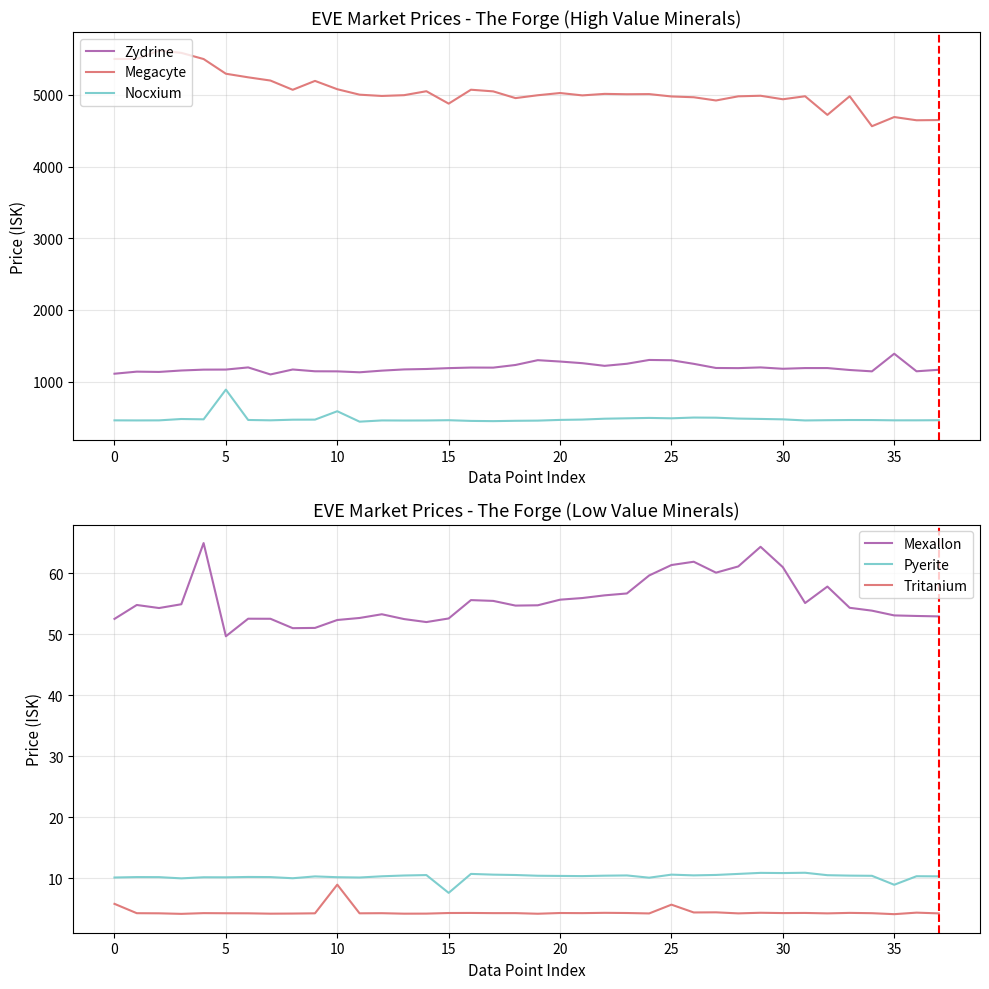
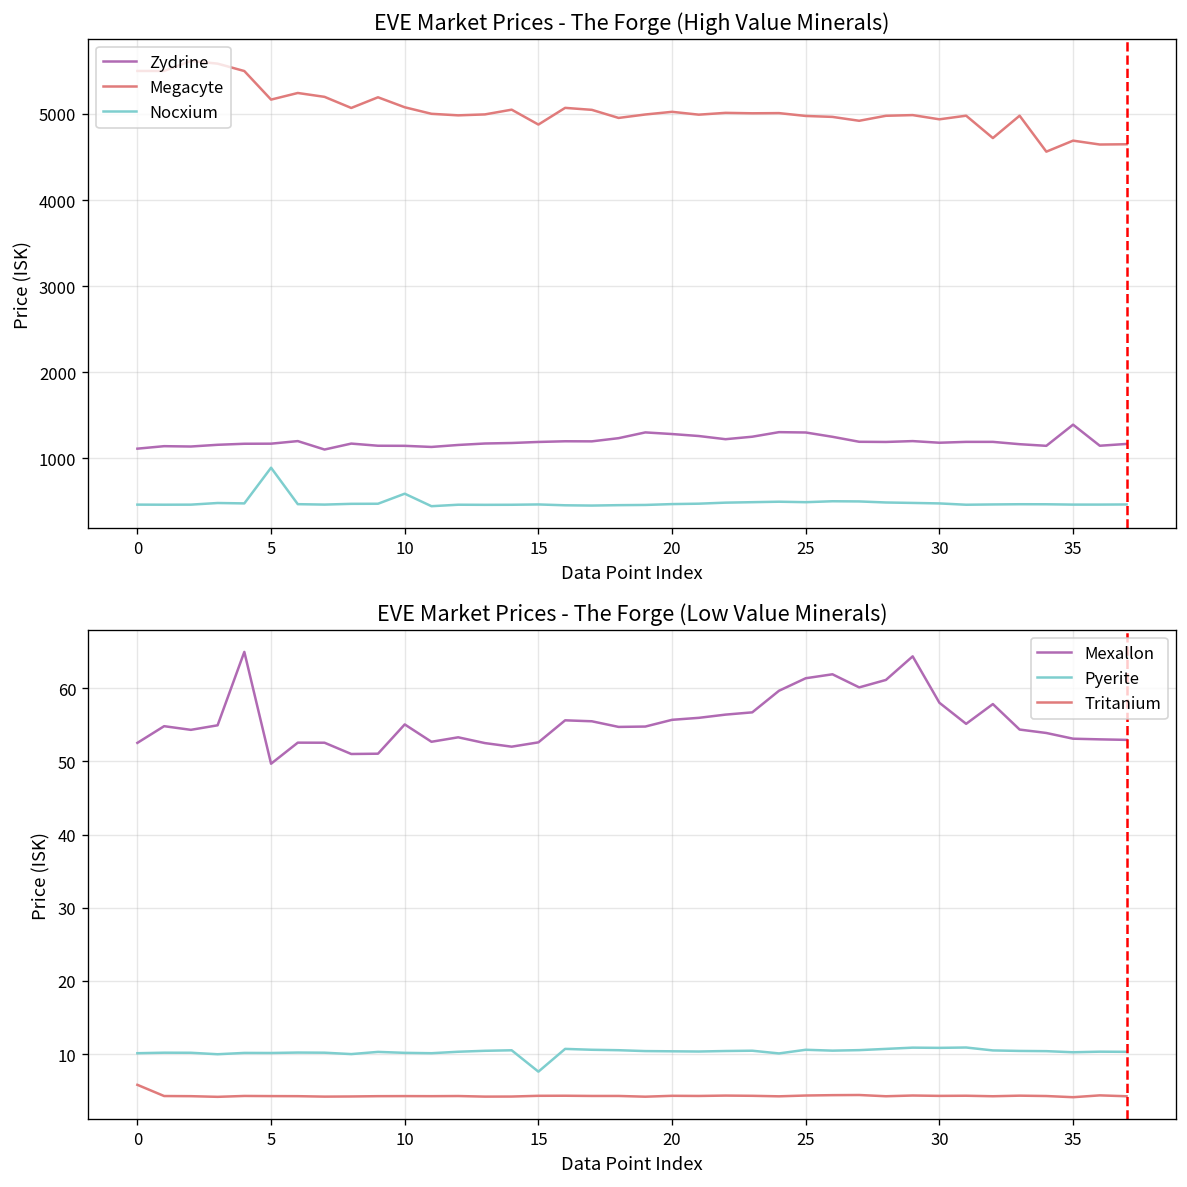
  {
    "EVE Market Prices - The Forge (High Value Minerals)": {
      "Zydrine": {
        "0": 1100,
        "5": 1200,
        "10": 1100,
        "15": 1200,
        "20": 1300,
        "25": 1300,
        "30": 1200,
        "35": 1400
      },
      "Megacyte": {
-       "5": 5300,
+       "5": 5200,
        "10": 5100,
        "15": 4900,
        "20": 5000,
        "25": 5000,
        "30": 4900,
        "35": 4700
      },
      "Nocxium": {
        "0": 500,
        "5": 900,
        "10": 600,
        "15": 500,
        "20": 500,
        "25": 500,
        "30": 500,
        "35": 500
      }
    },
    "EVE Market Prices - The Forge (Low Value Minerals)": {
      "Mexallon": {
        "0": 53,
        "5": 50,
-       "10": 52,
+       "10": 55,
        "15": 53,
        "20": 56,
        "25": 61,
-       "30": 61,
+       "30": 58,
        "35": 53
      },
      "Pyerite": {
        "0": 10,
        "5": 10,
        "10": 10,
        "15": 8,
        "20": 10,
        "25": 11,
        "30": 11,
-       "35": 9
+       "35": 10
      },
      "Tritanium": {
        "0": 6,
        "5": 4,
-       "10": 9,
+       "10": 4,
        "15": 4,
        "20": 4,
-       "25": 6,
+       "25": 4,
        "30": 4,
        "35": 4
      }
    }
  }
